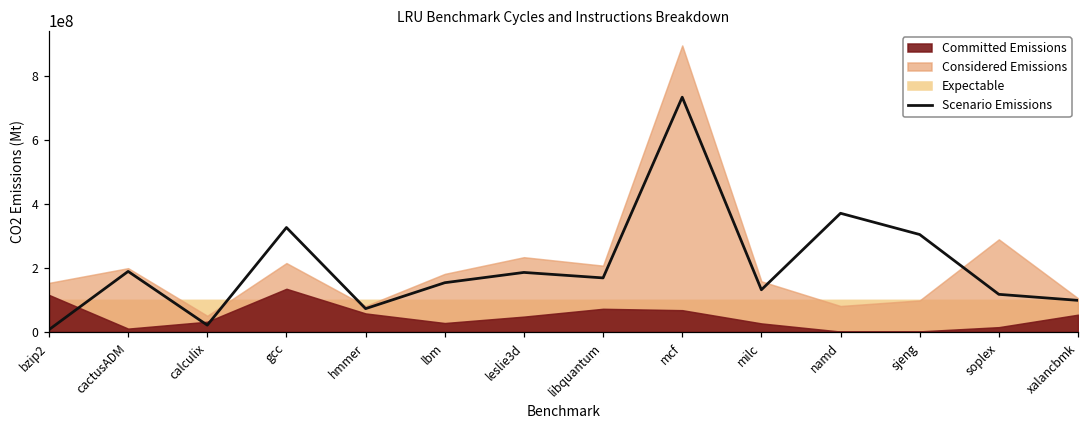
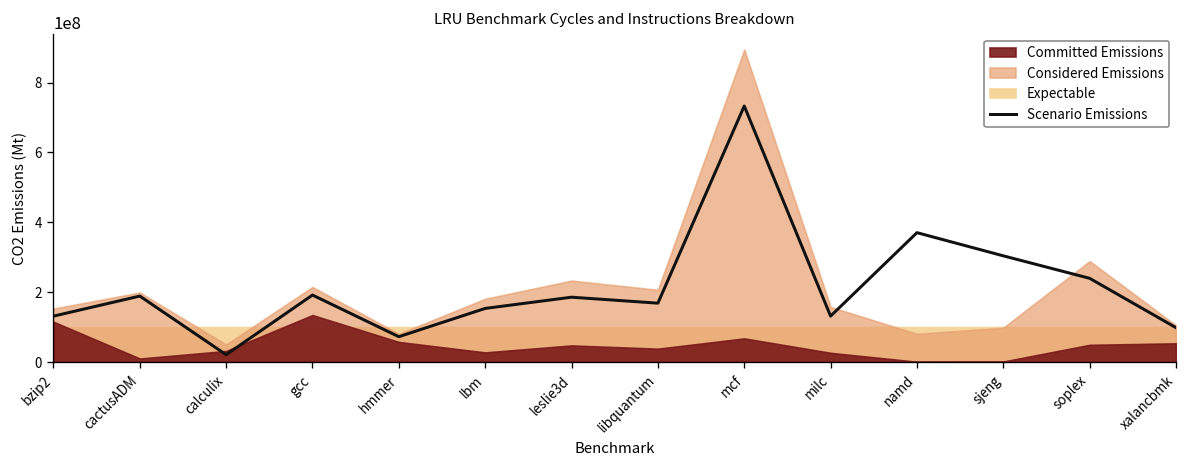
  {
    "Scenario Emissions": {
-     "bzip2": 10000000,
+     "bzip2": 130000000,
      "cactusADM": 190000000,
      "calculix": 20000000,
-     "gcc": 330000000,
+     "gcc": 190000000,
      "lbm": 150000000,
      "leslie3d": 190000000,
      "libquantum": 170000000,
      "mcf": 730000000,
      "milc": 130000000,
      "namd": 370000000,
      "sjeng": 300000000,
-     "soplex": 120000000
+     "soplex": 240000000
    },
    "Committed Emissions": {
      "bzip2": 120000000,
      "cactusADM": 10000000,
      "calculix": 30000000,
      "gcc": 130000000,
      "hmmer": 60000000,
      "lbm": 30000000,
      "leslie3d": 50000000,
-     "libquantum": 70000000,
+     "libquantum": 40000000,
      "mcf": 70000000,
      "milc": 30000000,
-     "soplex": 10000000,
+     "soplex": 50000000,
      "xalancbmk": 50000000
    }
  }
